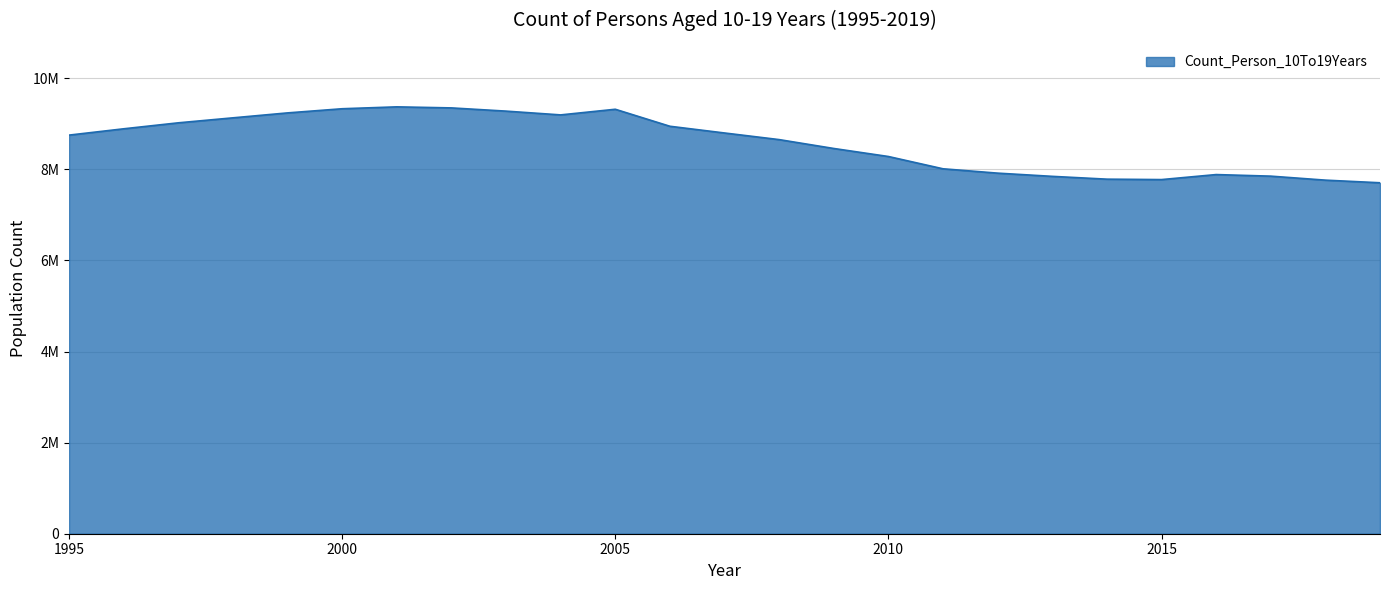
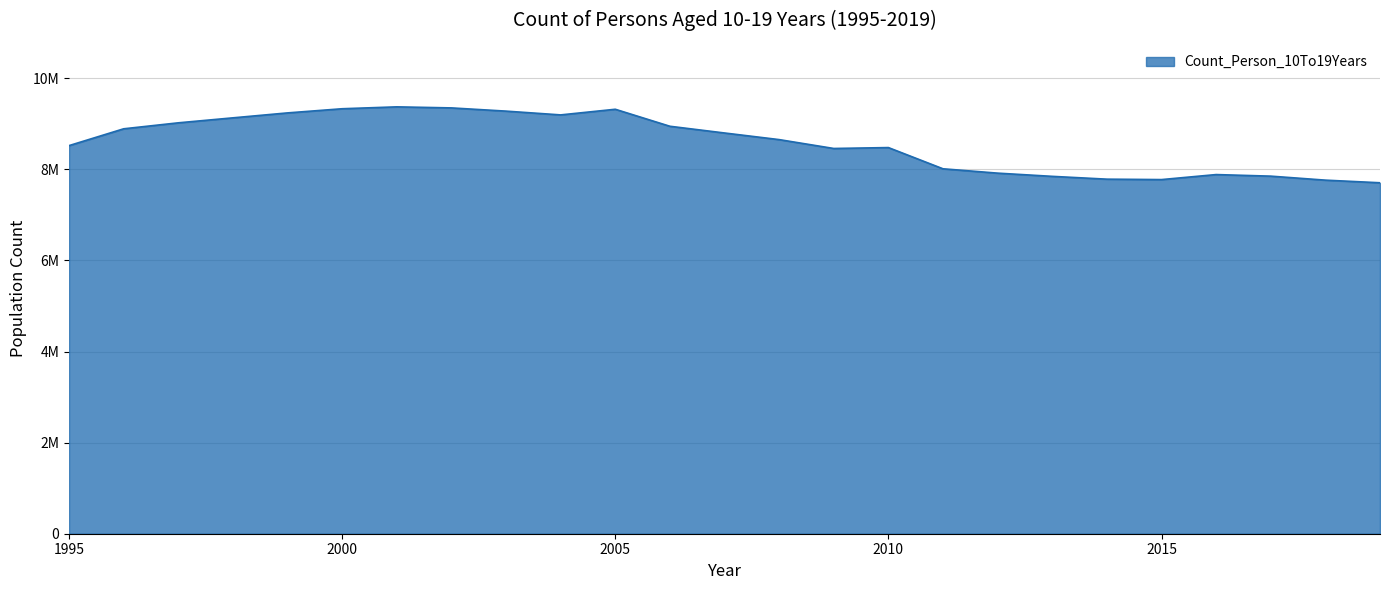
  {
-   "1995": 8800000,
+   "1995": 8500000,
    "2000": 9300000,
    "2005": 9300000,
-   "2010": 8300000,
+   "2010": 8500000,
    "2015": 7800000
  }
